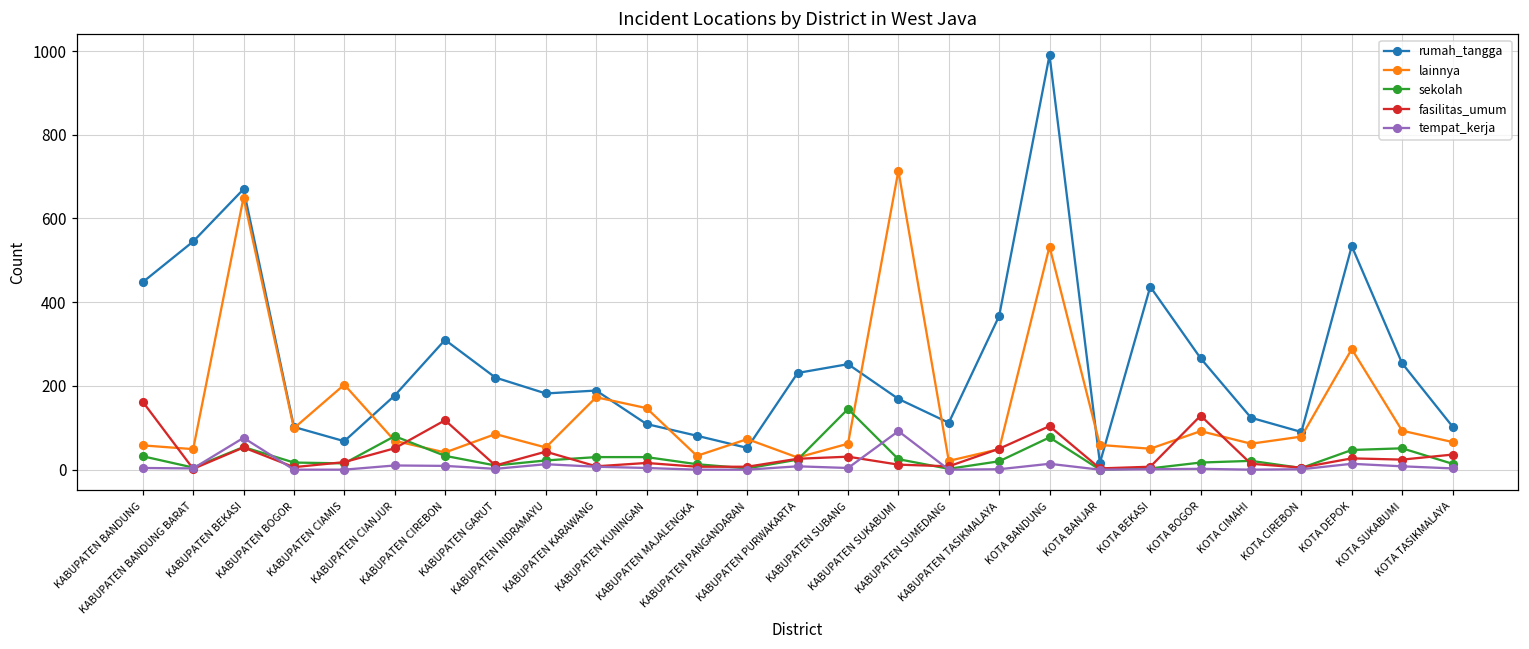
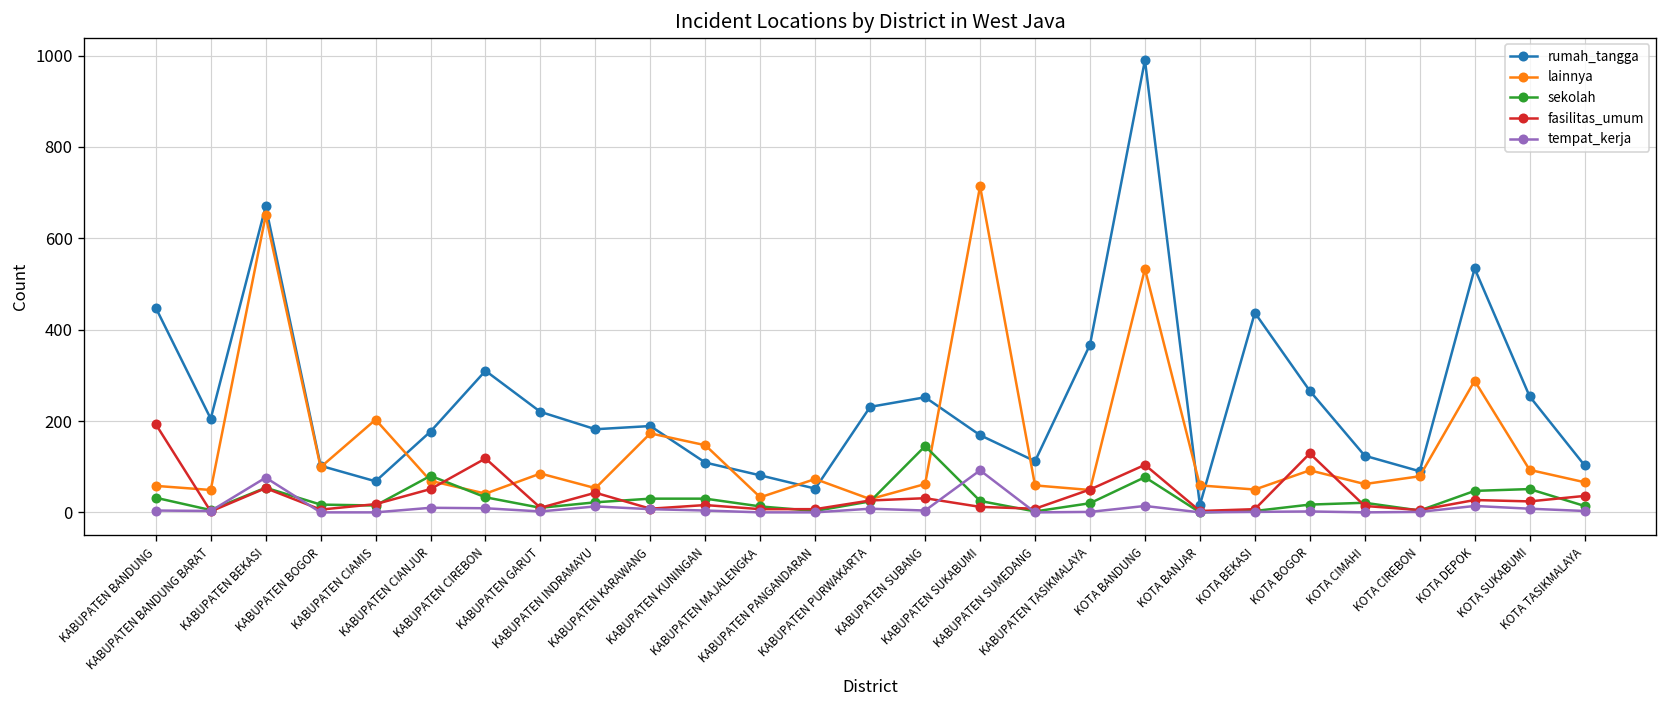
  {
    "rumah_tangga": {
      "KABUPATEN BANDUNG": 450,
-     "KABUPATEN BANDUNG BARAT": 550,
+     "KABUPATEN BANDUNG BARAT": 210,
      "KABUPATEN BEKASI": 670,
      "KABUPATEN CIAMIS": 70,
      "KABUPATEN CIANJUR": 180,
      "KABUPATEN CIREBON": 310,
      "KABUPATEN GARUT": 220,
      "KABUPATEN INDRAMAYU": 180,
      "KABUPATEN KARAWANG": 190,
      "KABUPATEN KUNINGAN": 110,
      "KABUPATEN MAJALENGKA": 80,
      "KABUPATEN PANGANDARAN": 50,
      "KABUPATEN PURWAKARTA": 230,
      "KABUPATEN SUBANG": 250,
      "KABUPATEN SUKABUMI": 170,
      "KABUPATEN SUMEDANG": 110,
      "KABUPATEN TASIKMALAYA": 370,
      "KOTA BANDUNG": 990,
      "KOTA BANJAR": 20,
      "KOTA BEKASI": 440,
      "KOTA BOGOR": 270,
      "KOTA CIMAHI": 120,
      "KOTA CIREBON": 90,
      "KOTA DEPOK": 530,
      "KOTA SUKABUMI": 250,
      "KOTA TASIKMALAYA": 100
    },
    "lainnya": {
      "KABUPATEN BANDUNG": 60,
      "KABUPATEN BANDUNG BARAT": 50,
      "KABUPATEN BEKASI": 650,
      "KABUPATEN CIAMIS": 200,
      "KABUPATEN CIANJUR": 70,
      "KABUPATEN CIREBON": 40,
      "KABUPATEN GARUT": 90,
      "KABUPATEN INDRAMAYU": 50,
      "KABUPATEN KARAWANG": 170,
      "KABUPATEN KUNINGAN": 150,
      "KABUPATEN MAJALENGKA": 30,
      "KABUPATEN PANGANDARAN": 70,
      "KABUPATEN SUBANG": 60,
      "KABUPATEN SUKABUMI": 710,
-     "KABUPATEN SUMEDANG": 20,
+     "KABUPATEN SUMEDANG": 60,
      "KOTA BANDUNG": 530,
      "KOTA BANJAR": 60,
      "KOTA BEKASI": 50,
      "KOTA BOGOR": 90,
      "KOTA CIMAHI": 60,
      "KOTA CIREBON": 80,
      "KOTA DEPOK": 290,
      "KOTA SUKABUMI": 90,
      "KOTA TASIKMALAYA": 70
    },
    "sekolah": {
      "KABUPATEN BANDUNG": 30,
      "KABUPATEN BOGOR": 20,
      "KABUPATEN CIANJUR": 80,
      "KABUPATEN CIREBON": 30,
      "KABUPATEN INDRAMAYU": 20,
      "KABUPATEN KARAWANG": 30,
      "KABUPATEN KUNINGAN": 30,
      "KABUPATEN SUBANG": 150,
      "KABUPATEN SUKABUMI": 30,
      "KABUPATEN TASIKMALAYA": 20,
      "KOTA BANDUNG": 80,
      "KOTA BOGOR": 20,
      "KOTA CIMAHI": 20,
      "KOTA DEPOK": 50,
      "KOTA SUKABUMI": 50,
      "KOTA TASIKMALAYA": 10
    },
    "fasilitas_umum": {
-     "KABUPATEN BANDUNG": 160,
+     "KABUPATEN BANDUNG": 190,
      "KABUPATEN CIANJUR": 50,
      "KABUPATEN CIREBON": 120,
      "KABUPATEN INDRAMAYU": 40,
      "KABUPATEN KUNINGAN": 20,
      "KABUPATEN SUBANG": 30,
      "KABUPATEN SUKABUMI": 10,
      "KOTA BANDUNG": 100,
      "KOTA BOGOR": 130,
      "KOTA CIMAHI": 10,
      "KOTA DEPOK": 30,
      "KOTA SUKABUMI": 20,
      "KOTA TASIKMALAYA": 40
    },
    "tempat_kerja": {
      "KABUPATEN BANDUNG": 0,
      "KABUPATEN BEKASI": 80,
      "KABUPATEN CIAMIS": 0,
      "KABUPATEN CIANJUR": 10,
      "KABUPATEN CIREBON": 10,
      "KABUPATEN GARUT": 0,
      "KABUPATEN INDRAMAYU": 10,
      "KABUPATEN KUNINGAN": 0,
      "KABUPATEN MAJALENGKA": 0,
      "KABUPATEN PURWAKARTA": 10,
      "KABUPATEN SUBANG": 0,
      "KABUPATEN SUKABUMI": 90,
      "KABUPATEN TASIKMALAYA": 0,
      "KOTA BANDUNG": 10,
      "KOTA BOGOR": 0,
      "KOTA CIMAHI": 0,
      "KOTA DEPOK": 10,
      "KOTA SUKABUMI": 10,
      "KOTA TASIKMALAYA": 0
    }
  }
